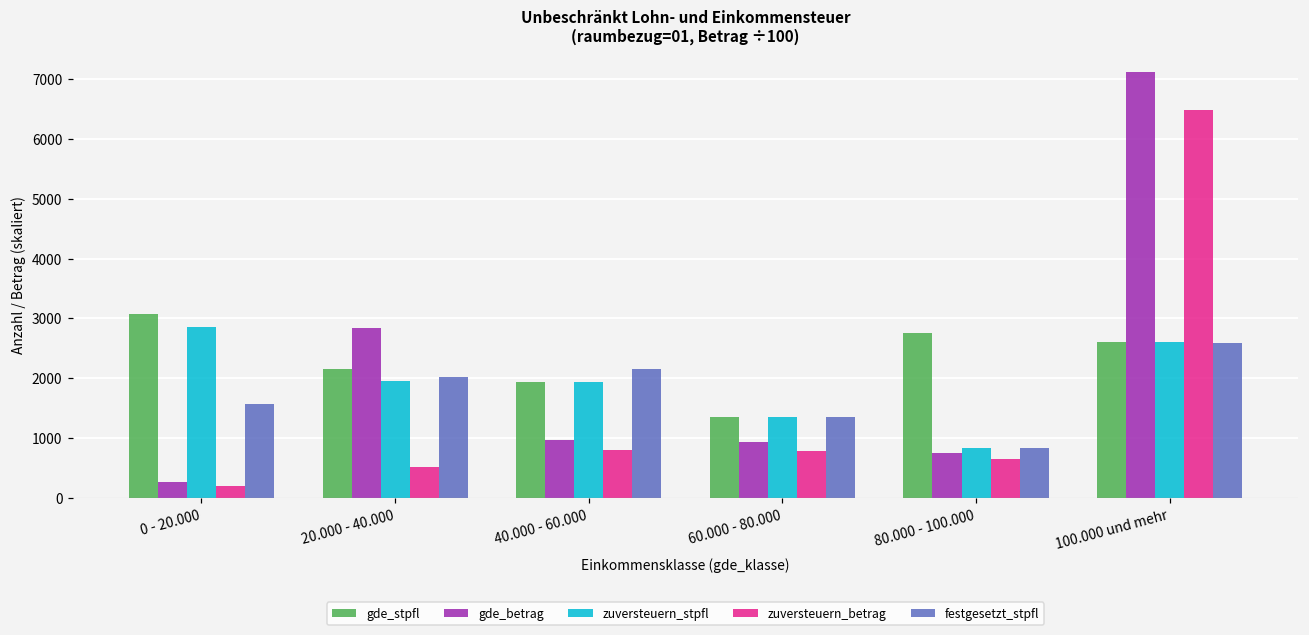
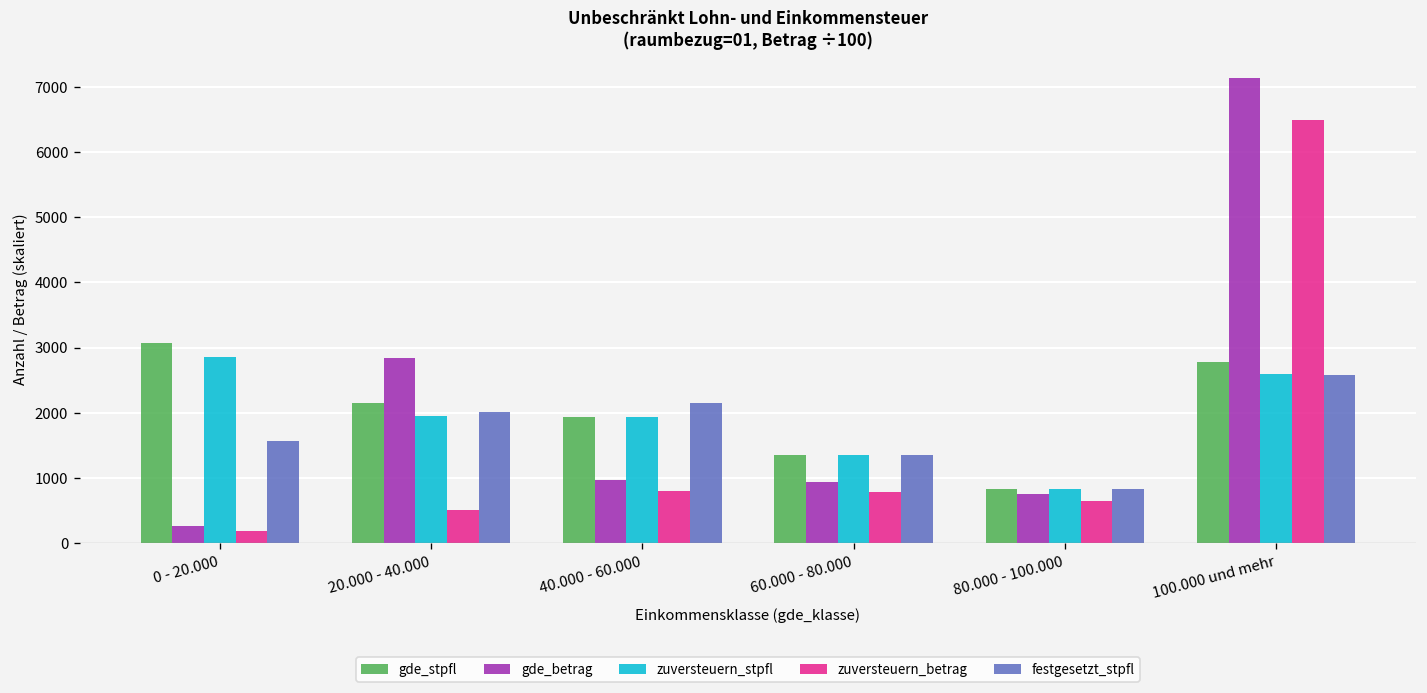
  {
    "gde_stpfl": {
      "0 - 20.000": 3100,
      "20.000 - 40.000": 2100,
      "40.000 - 60.000": 1900,
      "60.000 - 80.000": 1400,
-     "80.000 - 100.000": 2700,
-     "100.000 und mehr": 2600
+     "80.000 - 100.000": 800,
+     "100.000 und mehr": 2800
    },
    "gde_betrag": {
      "0 - 20.000": 300,
      "20.000 - 40.000": 2800,
      "40.000 - 60.000": 1000,
      "60.000 - 80.000": 900,
      "80.000 - 100.000": 700,
      "100.000 und mehr": 7100
    },
    "zuversteuern_stpfl": {
      "0 - 20.000": 2900,
      "20.000 - 40.000": 2000,
      "40.000 - 60.000": 1900,
      "60.000 - 80.000": 1400,
      "80.000 - 100.000": 800,
      "100.000 und mehr": 2600
    },
    "zuversteuern_betrag": {
      "0 - 20.000": 200,
      "20.000 - 40.000": 500,
      "40.000 - 60.000": 800,
      "60.000 - 80.000": 800,
      "80.000 - 100.000": 600,
      "100.000 und mehr": 6500
    },
    "festgesetzt_stpfl": {
      "0 - 20.000": 1600,
      "20.000 - 40.000": 2000,
      "40.000 - 60.000": 2200,
      "60.000 - 80.000": 1300,
      "80.000 - 100.000": 800,
      "100.000 und mehr": 2600
    }
  }
